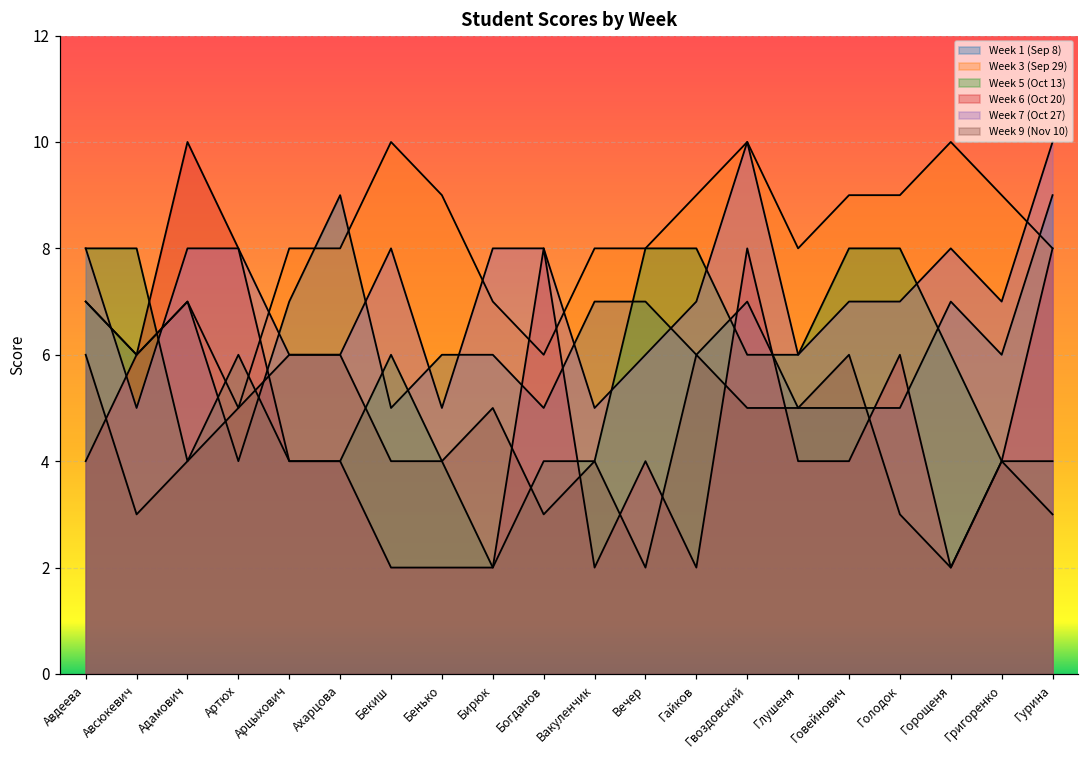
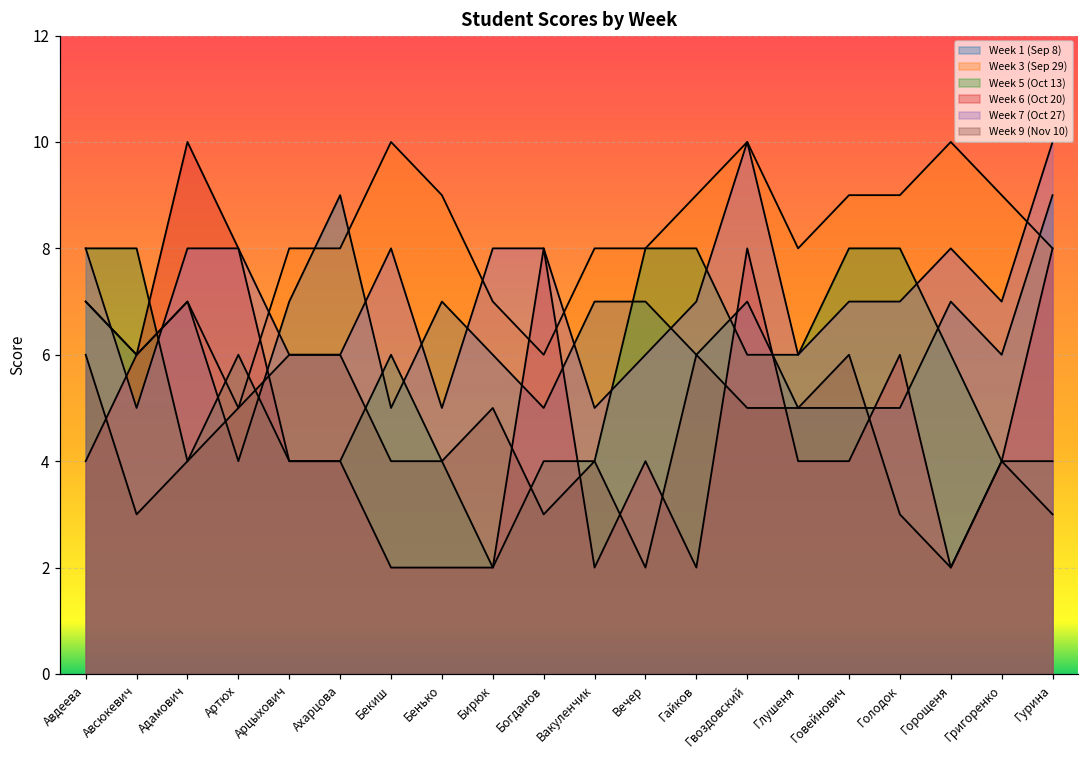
  {
    "Week 1 (Sep 8)": {
      "Артюх": 4,
      "Арцыхович": 7,
      "Ахарцова": 9,
      "Бекиш": 5,
-     "Бенько": 6,
+     "Бенько": 7,
      "Бирюк": 6,
      "Богданов": 5,
      "Вакуленчик": 7,
      "Вечер": 7,
      "Гвоздовский": 7,
      "Говейнович": 5,
      "Голодок": 5,
      "Горощеня": 7,
      "Григоренко": 6,
      "Гурина": 9
    },
    "Week 5 (Oct 13)": {
      "Авсюкевич": 8,
      "Артюх": 6,
      "Бекиш": 6,
      "Богданов": 4,
      "Гайков": 8,
      "Гвоздовский": 6,
      "Говейнович": 8,
      "Голодок": 8,
      "Горощеня": 6,
      "Гурина": 4
    },
    "Week 7 (Oct 27)": {
      "Авсюкевич": 5,
      "Адамович": 8,
      "Бекиш": 8,
      "Бенько": 5,
      "Бирюк": 8,
      "Вакуленчик": 5,
      "Вечер": 6,
      "Гайков": 7,
      "Говейнович": 7,
      "Голодок": 7,
      "Горощеня": 8,
      "Григоренко": 7
    }
  }
